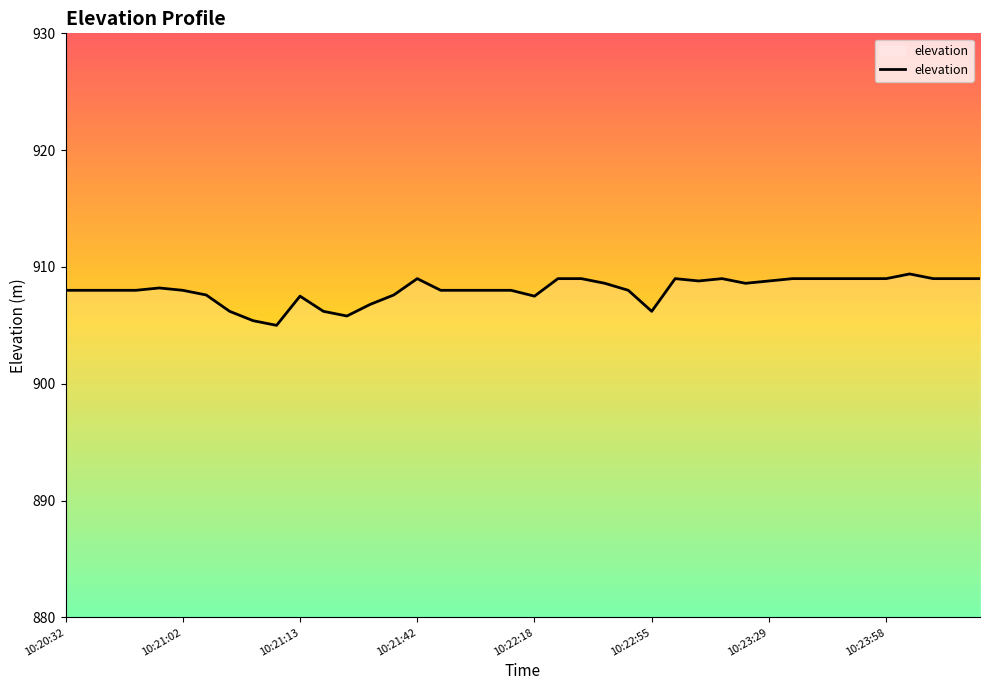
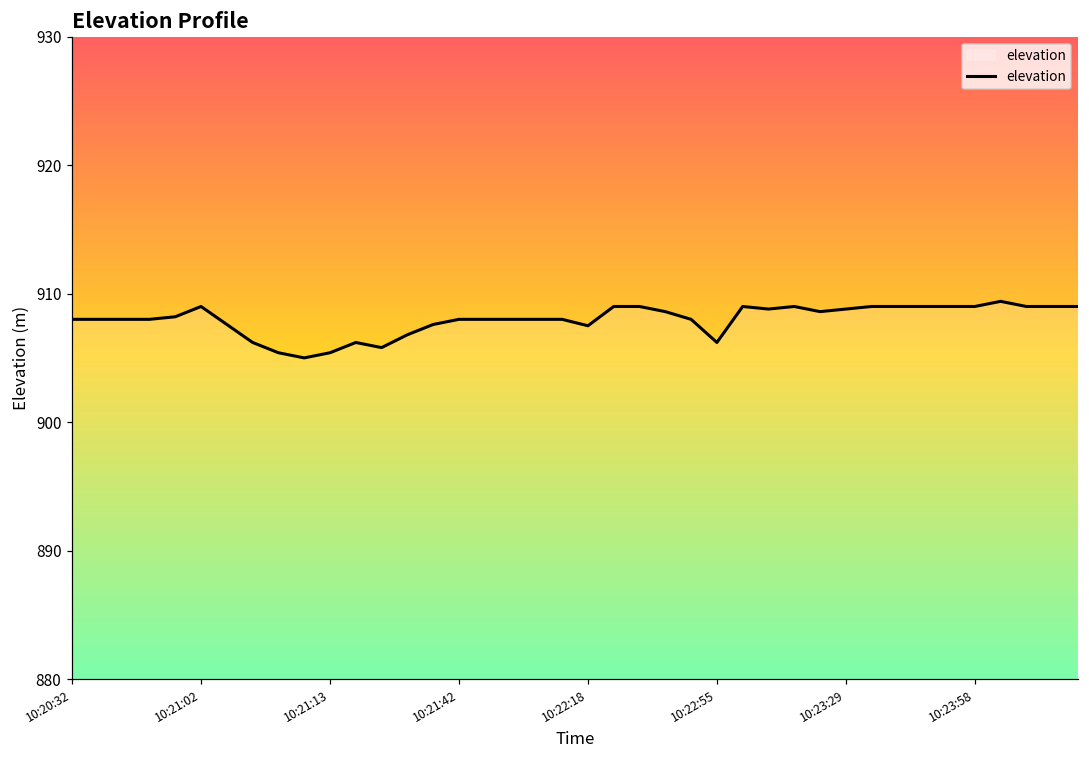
  {
    "10:20:32": 908.0,
-   "10:21:02": 908,
-   "10:21:13": 907.5,
-   "10:21:42": 909,
+   "10:21:02": 909,
+   "10:21:13": 905.4,
+   "10:21:42": 908,
    "10:22:18": 907.5,
    "10:22:55": 906.2,
    "10:23:29": 908.8,
    "10:23:58": 909.0
  }
